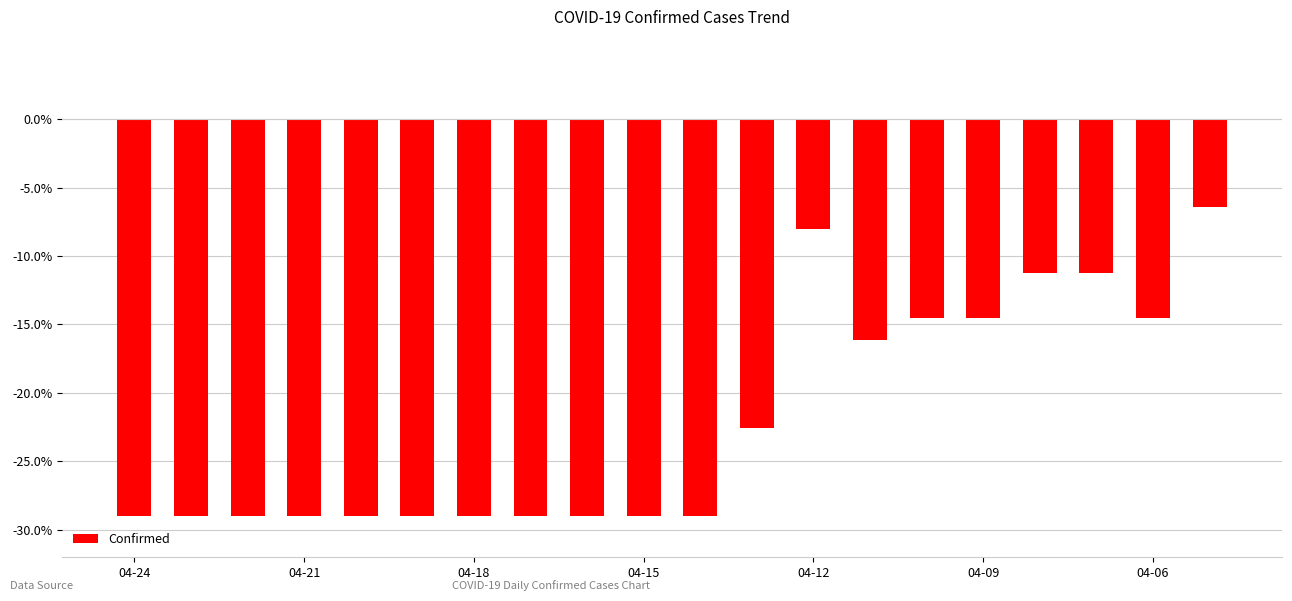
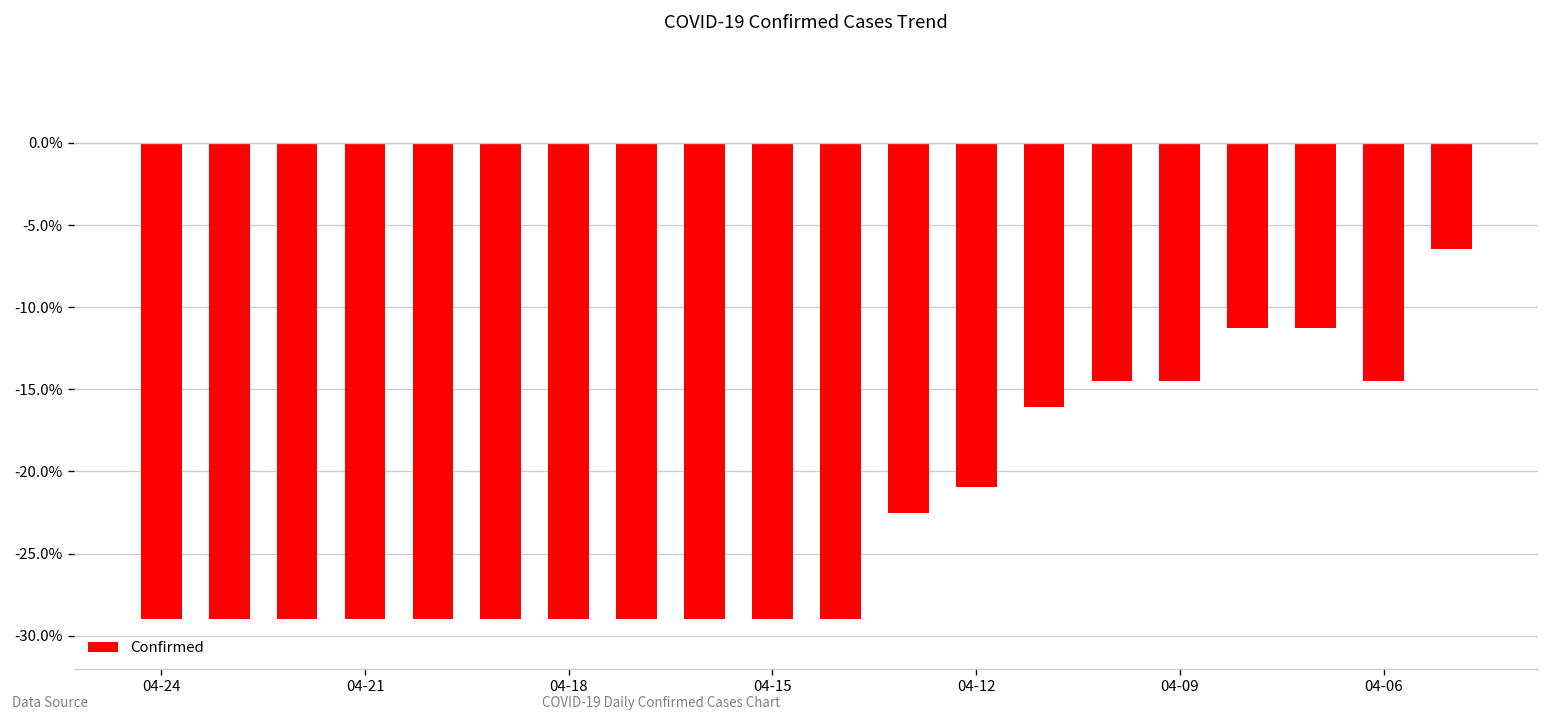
  {
    "04-24": "-29.0%",
    "04-21": "-29.0%",
    "04-18": "-29.0%",
    "04-15": "-29.0%",
-   "04-12": "-8.1%",
+   "04-12": "-20.9%",
    "04-09": "-14.5%",
    "04-06": "-14.5%"
  }
